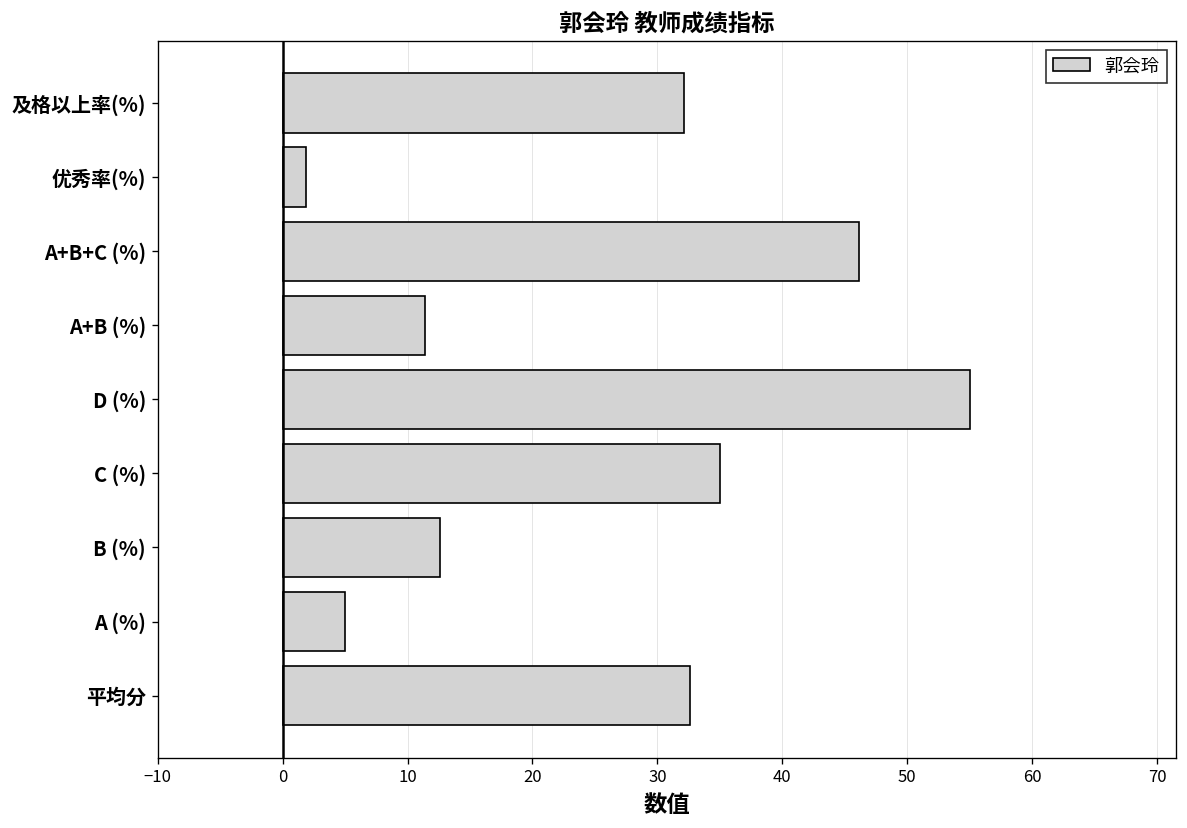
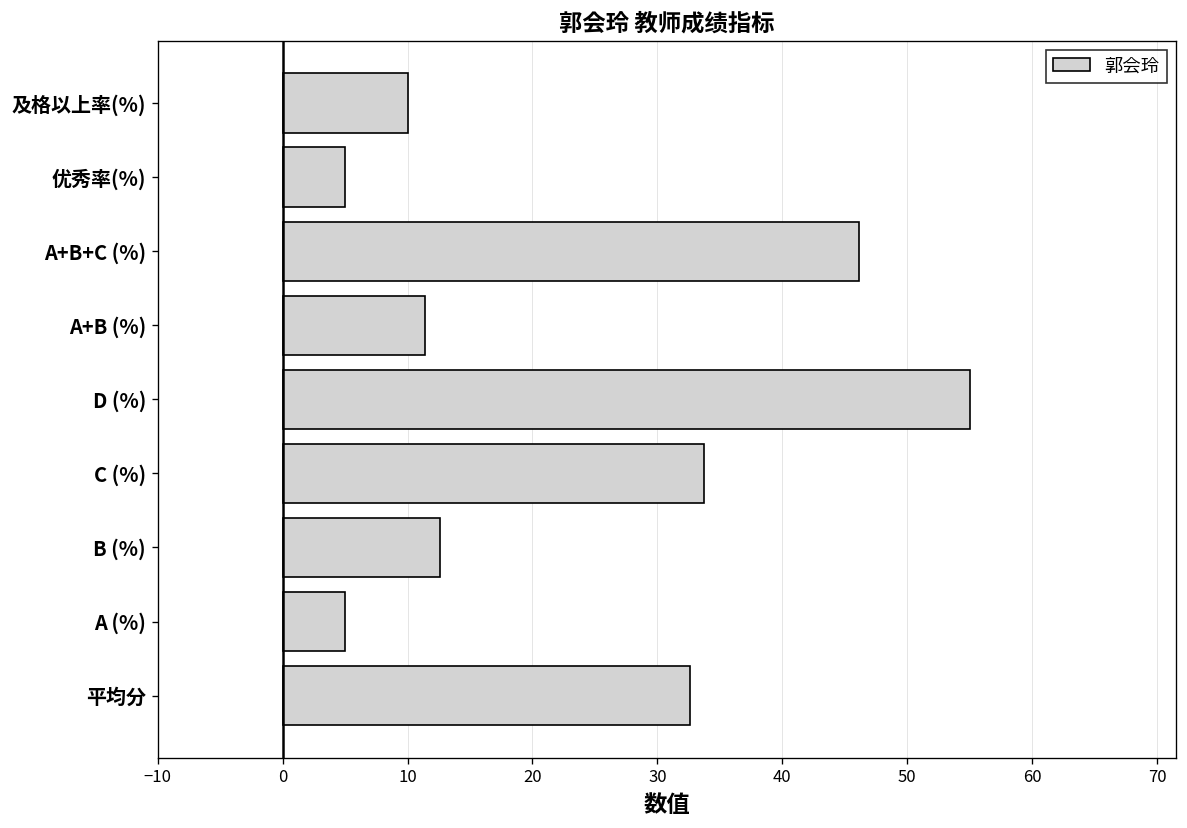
  {
-   "及格以上率(%)": 32.1,
-   "优秀率(%)": 1.9,
+   "及格以上率(%)": 10.0,
+   "优秀率(%)": 5.0,
    "A+B+C (%)": 46.1,
    "A+B (%)": 11.4,
    "D (%)": 55.0,
-   "C (%)": 35.0,
+   "C (%)": 33.7,
    "B (%)": 12.6,
    "A (%)": 5.0,
    "平均分": 32.6
  }
